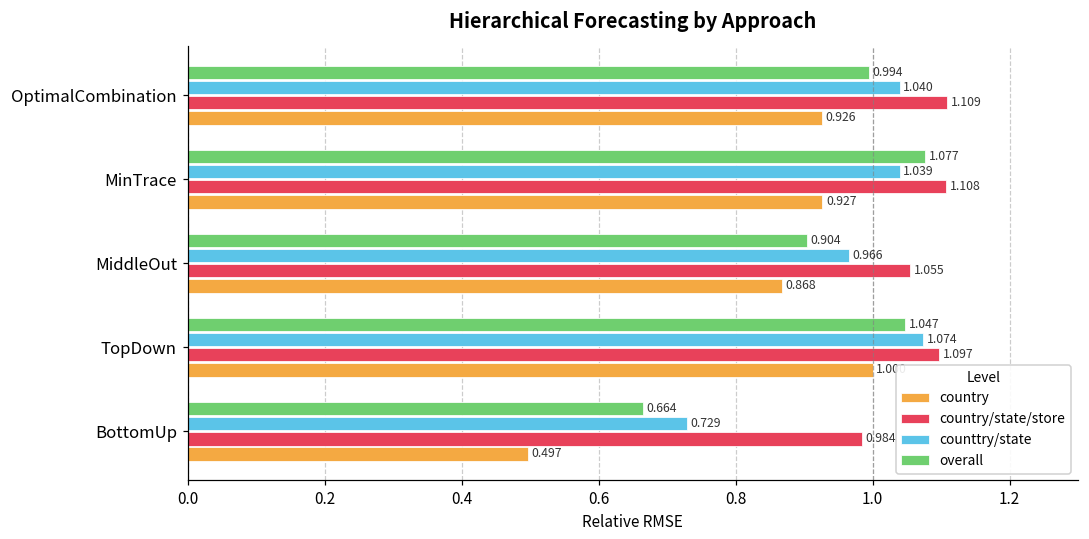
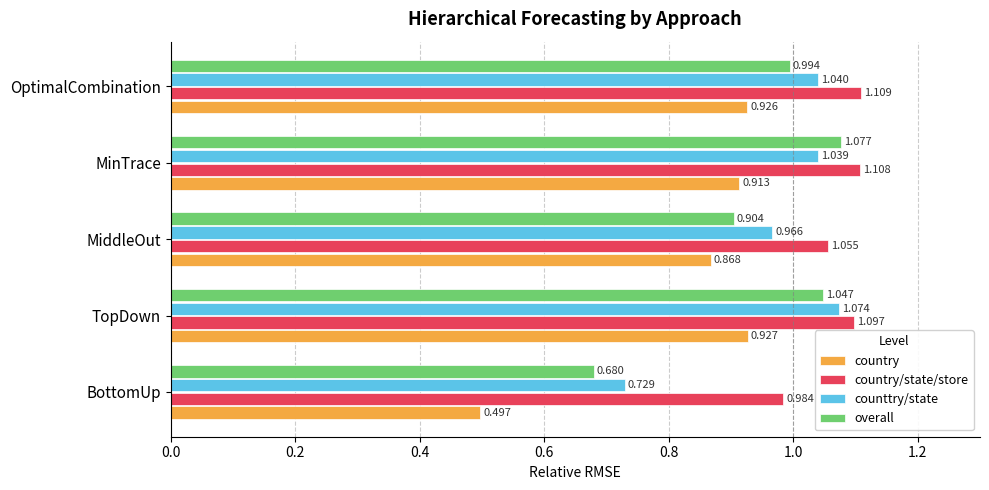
  {
    "country": {
      "OptimalCombination": 0.926,
-     "MinTrace": 0.927,
+     "MinTrace": 0.913,
      "MiddleOut": 0.868,
-     "TopDown": 1.00,
+     "TopDown": 0.93,
      "BottomUp": 0.497
    },
    "country/state/store": {
      "OptimalCombination": 1.109,
      "MinTrace": 1.108,
      "MiddleOut": 1.055,
      "TopDown": 1.097,
      "BottomUp": 0.984
    },
    "counttry/state": {
      "OptimalCombination": 1.040,
      "MinTrace": 1.039,
      "MiddleOut": 0.966,
      "TopDown": 1.074,
      "BottomUp": 0.729
    },
    "overall": {
      "OptimalCombination": 0.994,
      "MinTrace": 1.077,
      "MiddleOut": 0.904,
      "TopDown": 1.047,
-     "BottomUp": 0.664
+     "BottomUp": 0.680
    }
  }
